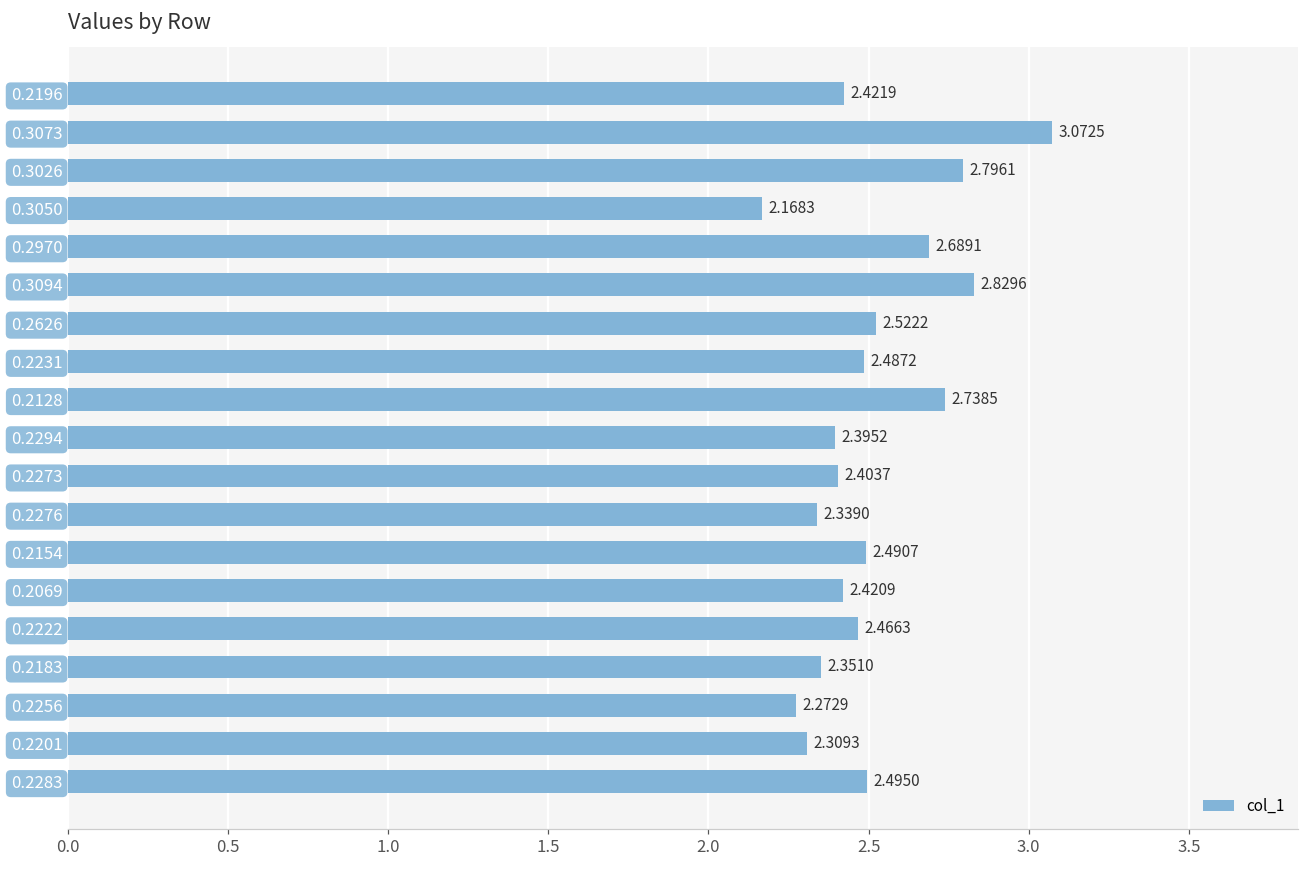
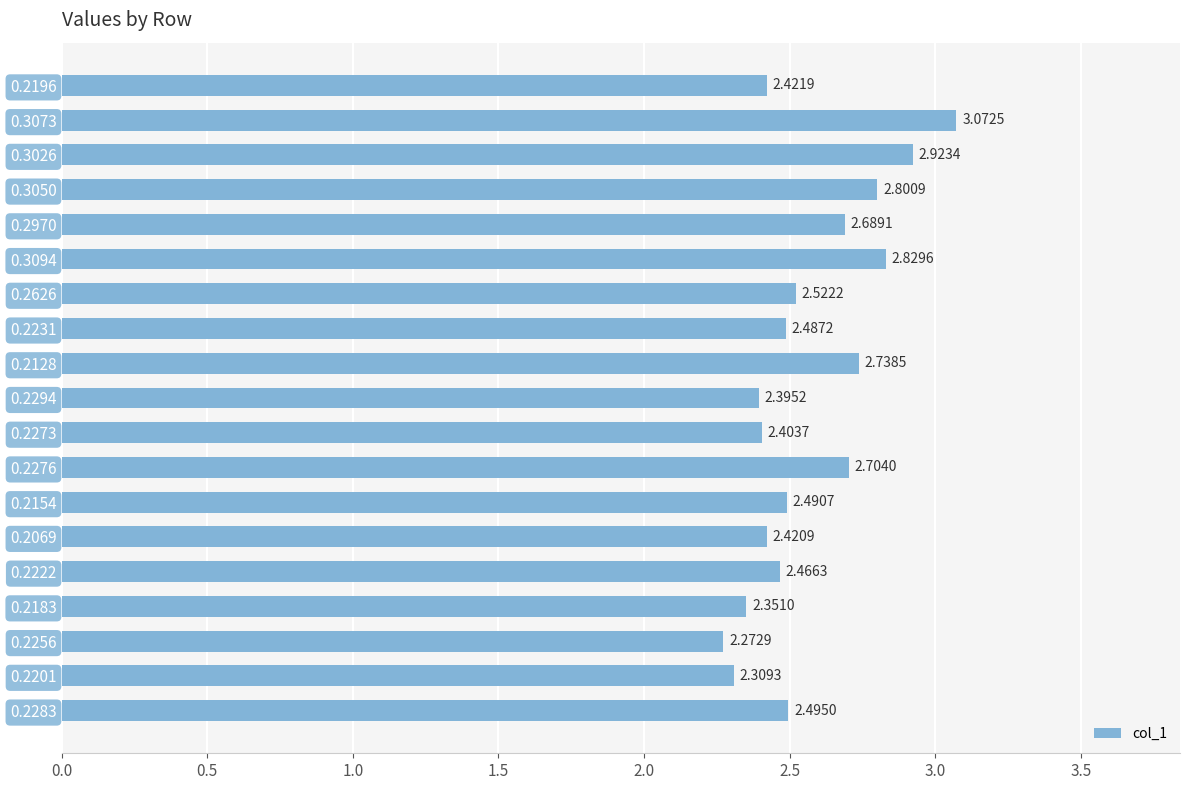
  {
    "0.2196": 2.4219,
    "0.3073": 3.0725,
-   "0.3026": 2.7961,
-   "0.3050": 2.1683,
+   "0.3026": 2.9234,
+   "0.3050": 2.8009,
    "0.2970": 2.6891,
    "0.3094": 2.8296,
    "0.2626": 2.5222,
    "0.2231": 2.4872,
    "0.2128": 2.7385,
    "0.2294": 2.3952,
    "0.2273": 2.4037,
-   "0.2276": 2.3390,
+   "0.2276": 2.7040,
    "0.2154": 2.4907,
    "0.2069": 2.4209,
    "0.2222": 2.4663,
    "0.2183": 2.3510,
    "0.2256": 2.2729,
    "0.2201": 2.3093,
    "0.2283": 2.4950
  }
